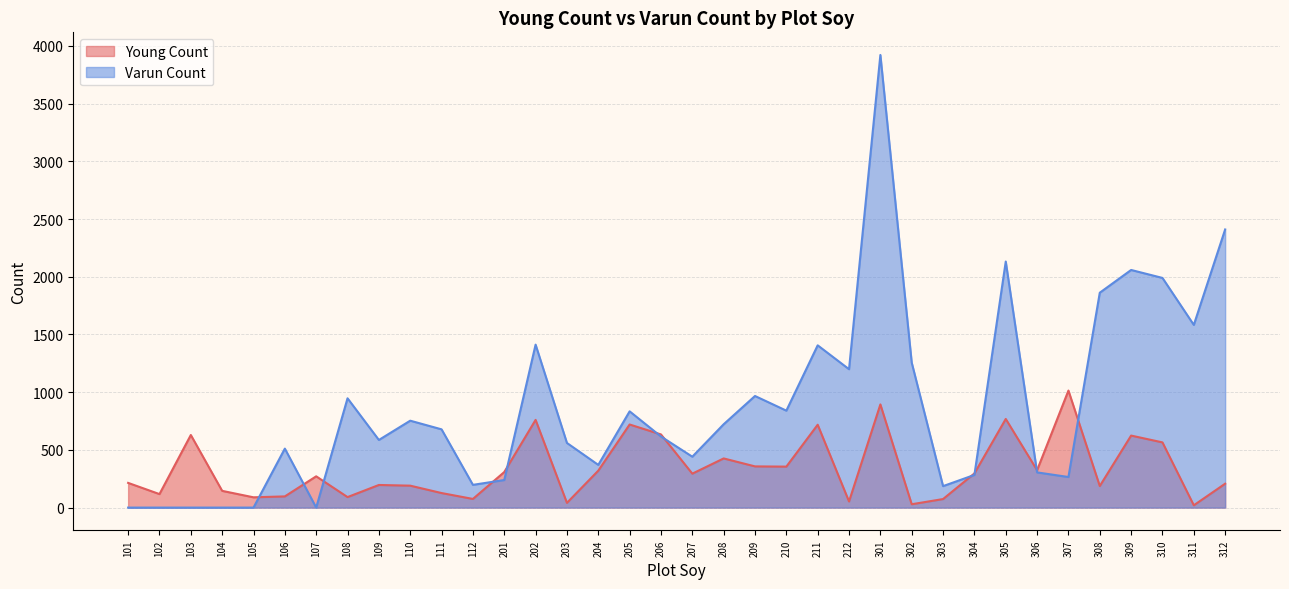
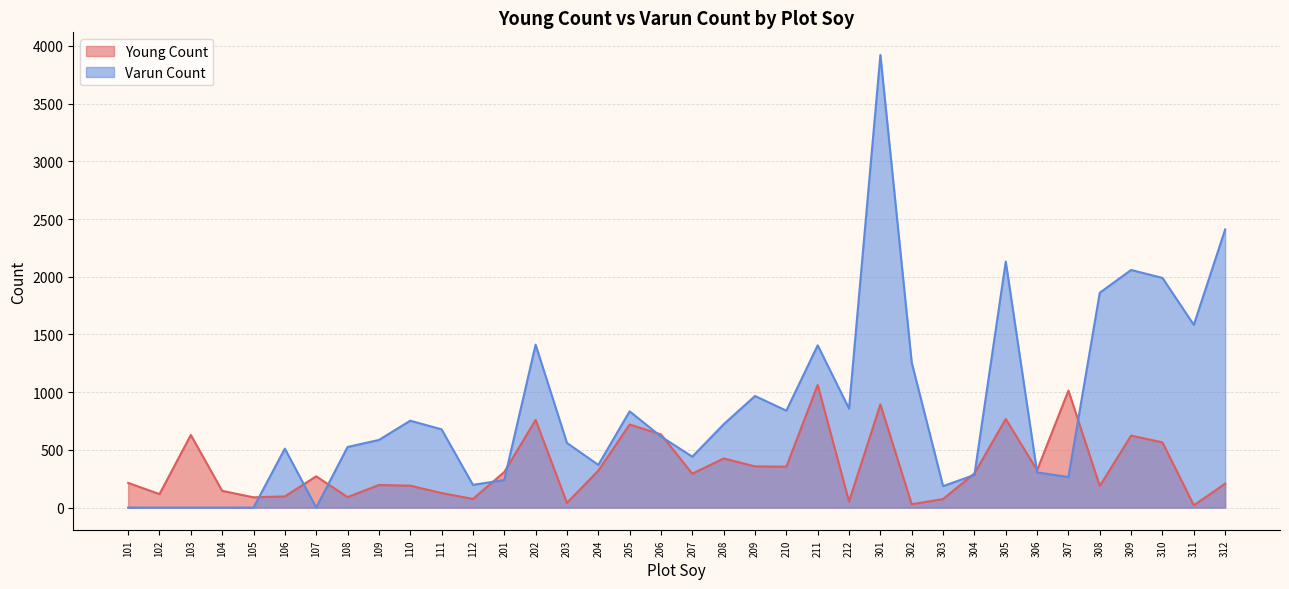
  {
    "Young Count": {
      "101": 210,
      "102": 120,
      "103": 630,
      "104": 150,
      "105": 90,
      "106": 100,
      "107": 270,
      "108": 90,
      "109": 200,
      "110": 190,
      "111": 130,
      "112": 80,
      "201": 310,
      "202": 760,
      "203": 40,
      "204": 320,
      "205": 720,
      "207": 290,
      "208": 430,
      "209": 360,
      "210": 360,
-     "211": 720,
+     "211": 1060,
      "212": 50,
      "301": 890,
      "302": 30,
      "303": 70,
      "305": 770,
      "307": 1010,
      "308": 190,
      "309": 620,
      "310": 570,
      "311": 20,
      "312": 210
    },
    "Varun Count": {
      "101": 0,
      "102": 0,
      "103": 0,
      "104": 0,
      "105": 0,
      "106": 510,
      "107": 0,
-     "108": 950,
+     "108": 530,
      "109": 590,
      "110": 750,
      "111": 680,
      "112": 200,
      "201": 240,
      "202": 1410,
      "203": 560,
      "204": 370,
      "205": 830,
      "207": 440,
      "208": 720,
      "209": 970,
      "210": 840,
      "211": 1410,
-     "212": 1200,
+     "212": 860,
      "301": 3920,
      "302": 1260,
      "303": 190,
      "305": 2130,
      "307": 270,
      "308": 1860,
      "309": 2060,
      "310": 1990,
      "311": 1580,
      "312": 2410
    }
  }
